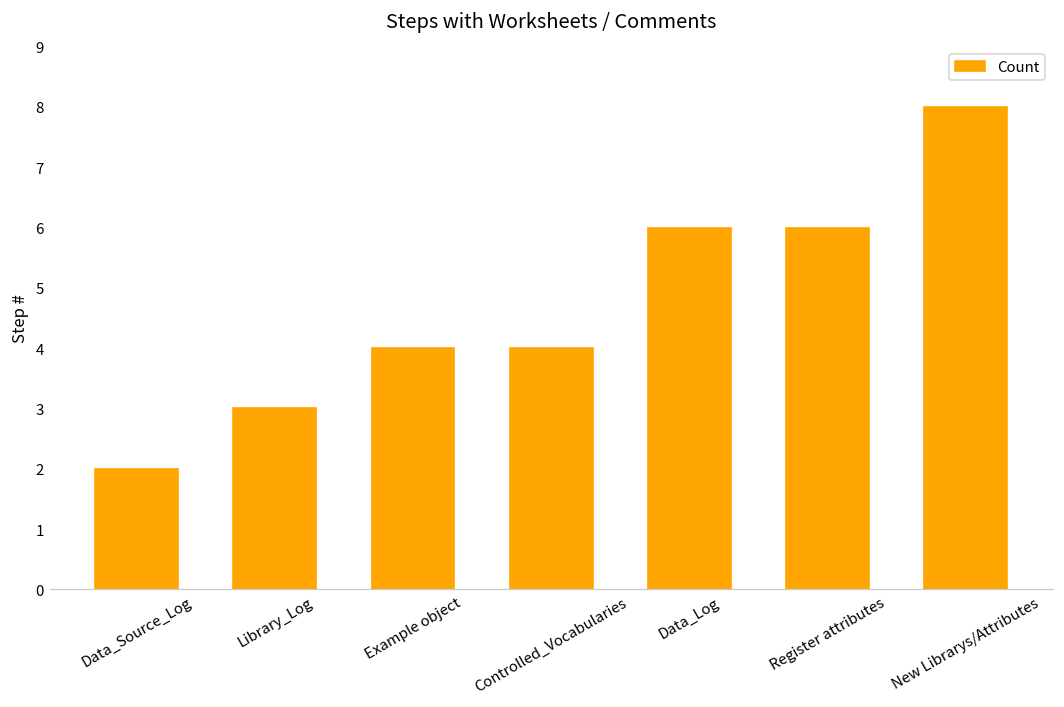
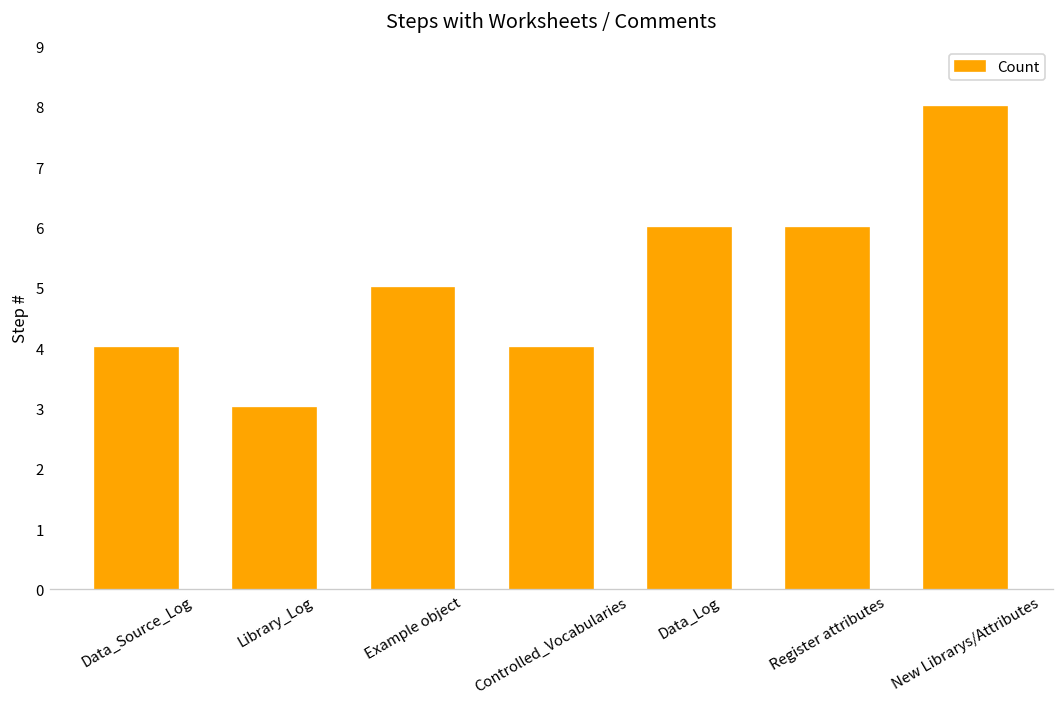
  {
-   "Data_Source_Log": 2,
+   "Data_Source_Log": 4,
    "Library_Log": 3,
-   "Example object": 4,
+   "Example object": 5,
    "Controlled_Vocabularies": 4,
    "Data_Log": 6,
    "Register attributes": 6,
    "New Librarys/Attributes": 8
  }
